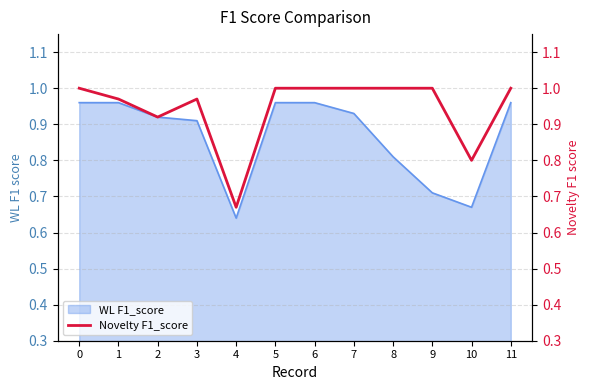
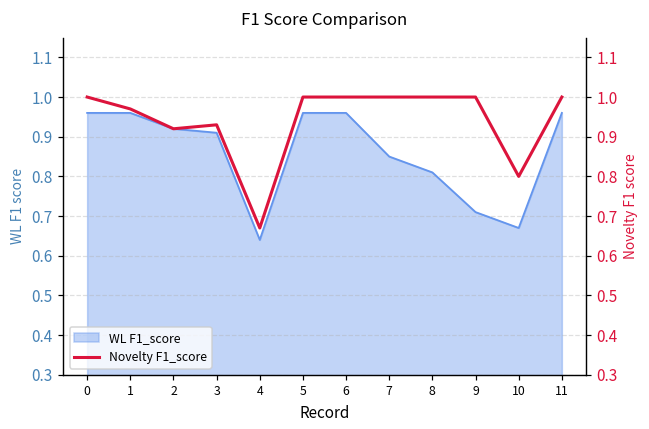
  {
    "WL F1_score": {
      "0": 0.96,
      "1": 0.96,
      "2": 0.92,
      "3": 0.91,
      "4": 0.64,
      "5": 0.96,
      "6": 0.96,
-     "7": 0.93,
+     "7": 0.85,
      "8": 0.81,
      "9": 0.71,
      "10": 0.67,
      "11": 0.96
    },
    "Novelty F1_score": {
      "0": 1.00,
      "1": 0.97,
      "2": 0.92,
-     "3": 0.97,
+     "3": 0.93,
      "4": 0.67,
      "5": 1.00,
      "6": 1.00,
      "7": 1.00,
      "8": 1.00,
      "9": 1.00,
      "10": 0.80,
      "11": 1.00
    }
  }
